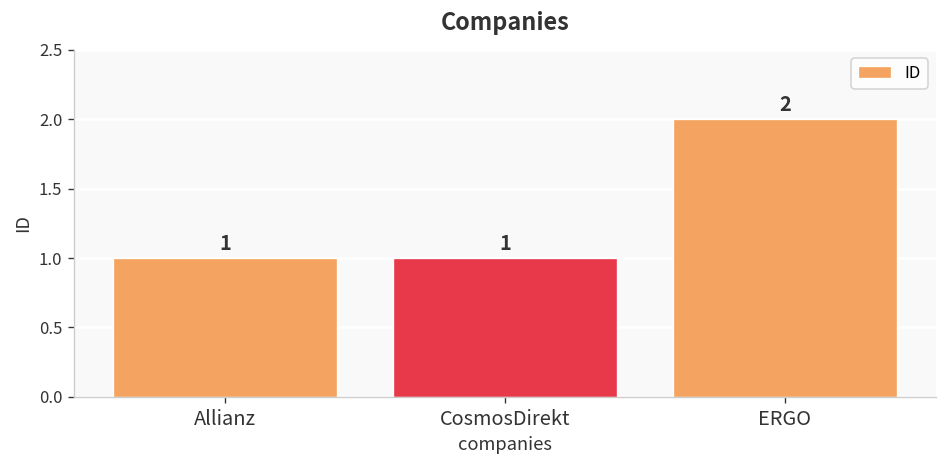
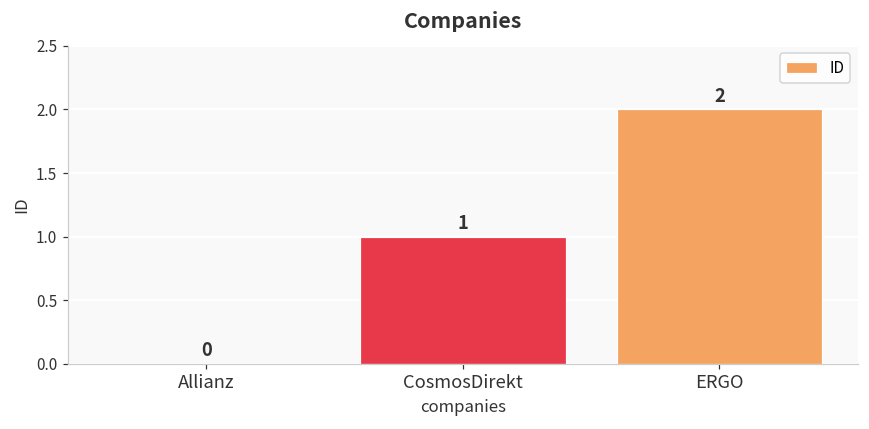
  {
-   "Allianz": 1,
+   "Allianz": 0,
    "CosmosDirekt": 1,
    "ERGO": 2
  }
